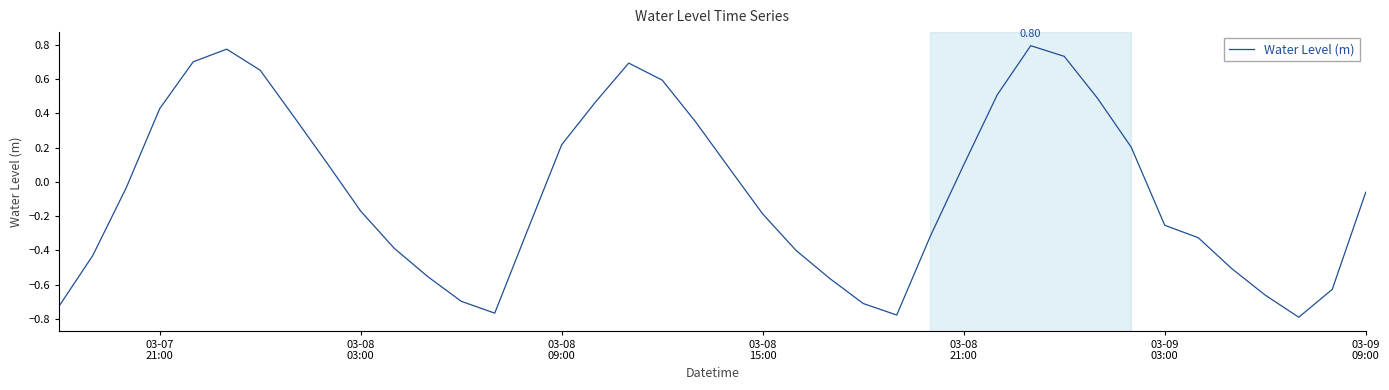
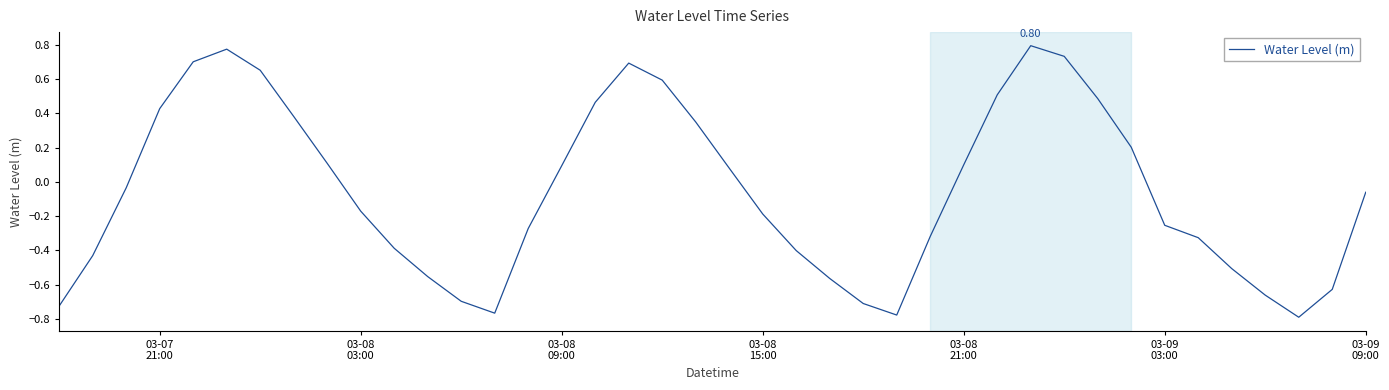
  {
    "03-07 21:00": 0.43,
    "03-08 03:00": -0.17,
-   "03-08 09:00": 0.22,
+   "03-08 09:00": 0.09,
    "03-08 15:00": -0.19,
    "03-08 21:00": 0.10,
    "03-09 03:00": -0.25,
    "03-09 09:00": -0.06
  }
